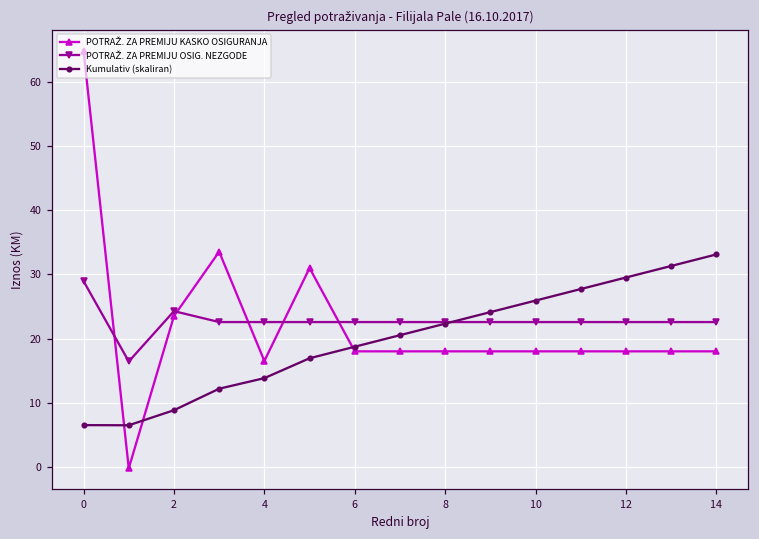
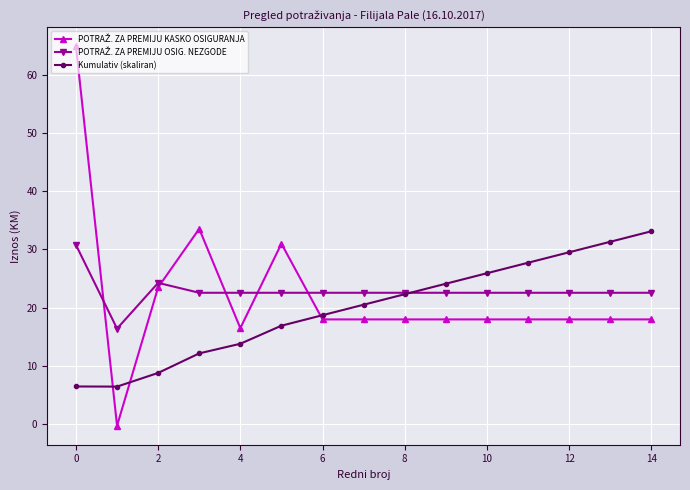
  {
    "POTRAŽ. ZA PREMIJU KASKO OSIGURANJA": {
      "2": 24,
      "4": 17,
      "6": 18,
      "8": 18,
      "10": 18,
      "12": 18,
      "14": 18
    },
    "POTRAŽ. ZA PREMIJU OSIG. NEZGODE": {
-     "0": 29,
+     "0": 31,
      "2": 24,
      "4": 23,
      "6": 23,
      "10": 23,
      "12": 23,
      "14": 23
    },
    "Kumulativ (skaliran)": {
      "0": 6,
      "2": 9,
      "4": 14,
      "6": 19,
      "10": 26,
      "12": 30,
      "14": 33
    }
  }
